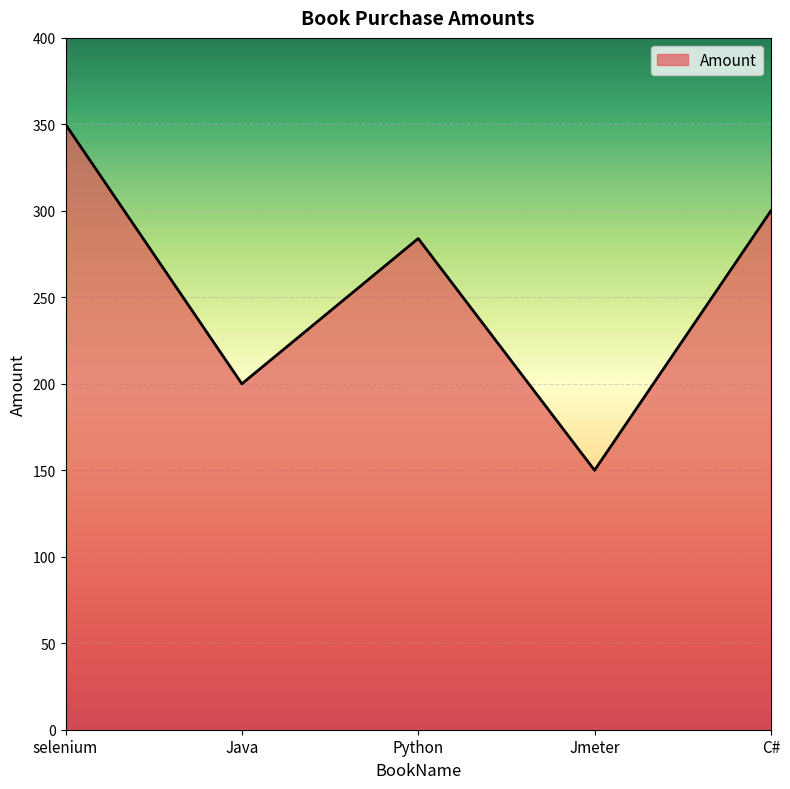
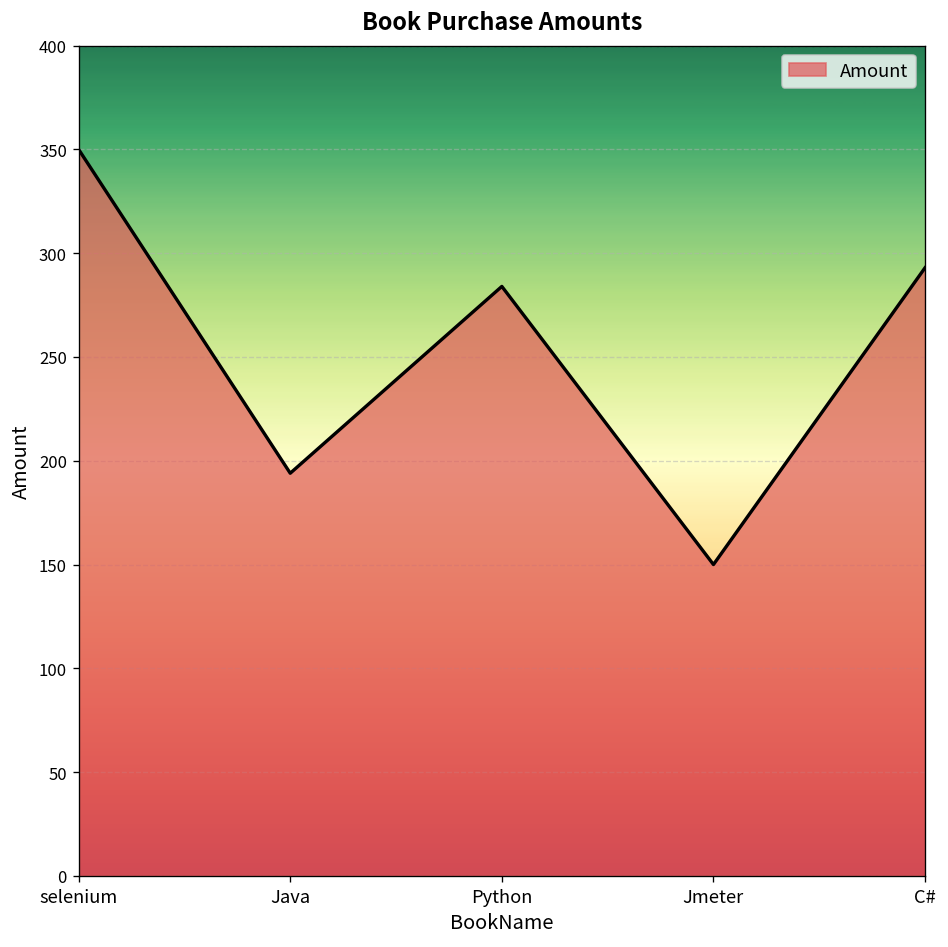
  {
    "selenium": 350,
-   "Java": 200,
+   "Java": 194,
    "Python": 284,
    "Jmeter": 150,
-   "C#": 300
+   "C#": 293
  }
